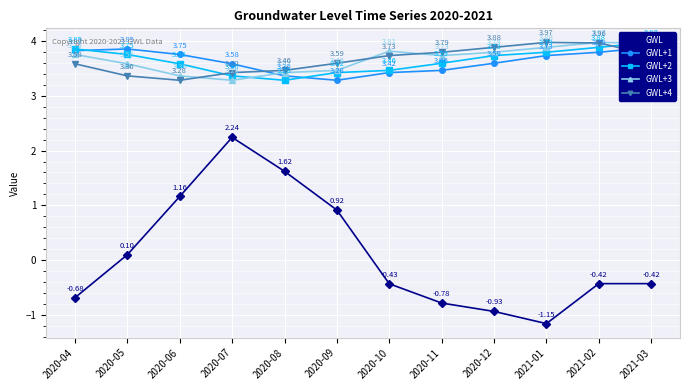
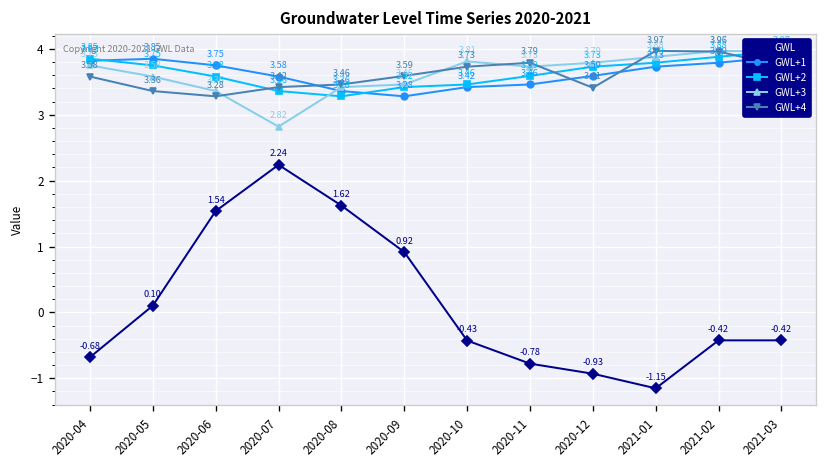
  {
    "GWL": {
      "2020-04": -0.68,
      "2020-05": 0.10,
-     "2020-06": 1.16,
+     "2020-06": 1.54,
      "2020-07": 2.24,
      "2020-08": 1.62,
      "2020-09": 0.92,
      "2020-10": -0.43,
      "2020-11": -0.78,
      "2020-12": -0.93,
      "2021-01": -1.15,
      "2021-02": -0.42,
      "2021-03": -0.42
    },
    "GWL+3": {
-     "2020-07": 3.28
+     "2020-07": 2.82
    },
    "GWL+4": {
      "2020-09": 3.59,
-     "2020-12": 3.88
+     "2020-12": 3.41
    }
  }
